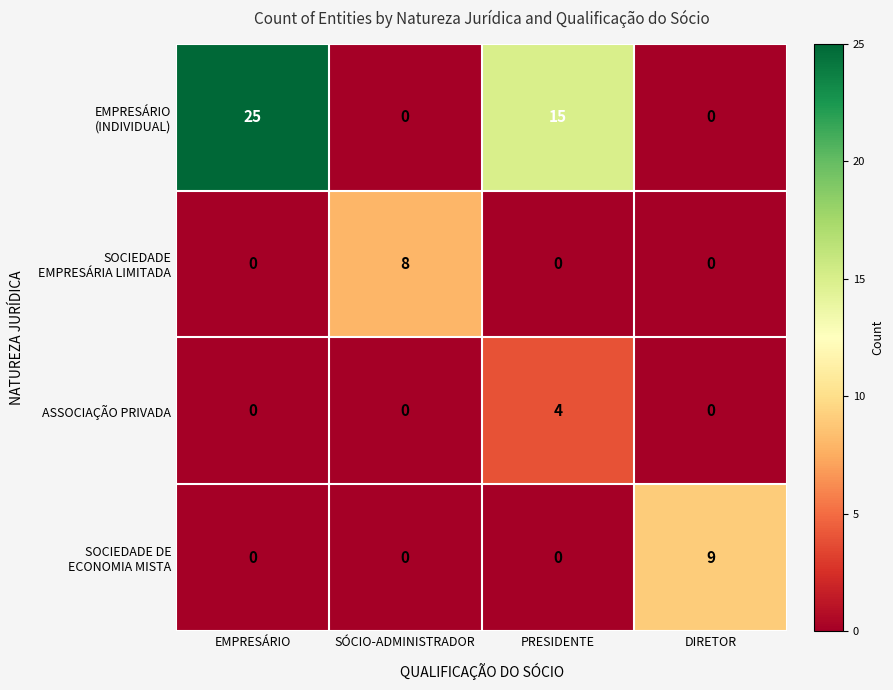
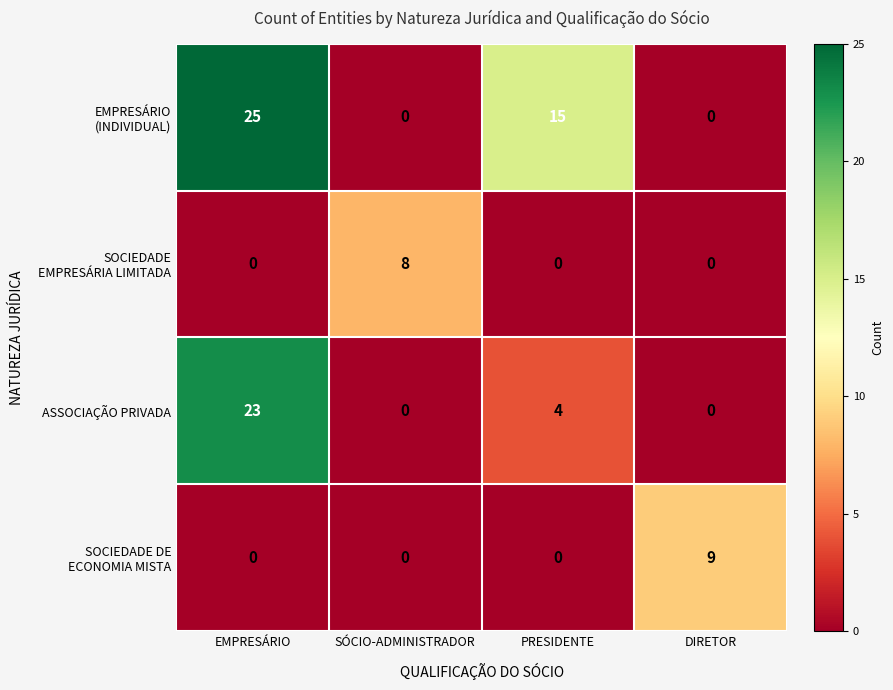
  {
    "EMPRESÁRIO (INDIVIDUAL)": {
      "EMPRESÁRIO": 25,
      "SÓCIO-ADMINISTRADOR": 0,
      "PRESIDENTE": 15,
      "DIRETOR": 0
    },
    "SOCIEDADE EMPRESÁRIA LIMITADA": {
      "EMPRESÁRIO": 0,
      "SÓCIO-ADMINISTRADOR": 8,
      "PRESIDENTE": 0,
      "DIRETOR": 0
    },
    "ASSOCIAÇÃO PRIVADA": {
-     "EMPRESÁRIO": 0,
+     "EMPRESÁRIO": 23,
      "SÓCIO-ADMINISTRADOR": 0,
      "PRESIDENTE": 4,
      "DIRETOR": 0
    },
    "SOCIEDADE DE ECONOMIA MISTA": {
      "EMPRESÁRIO": 0,
      "SÓCIO-ADMINISTRADOR": 0,
      "PRESIDENTE": 0,
      "DIRETOR": 9
    }
  }
